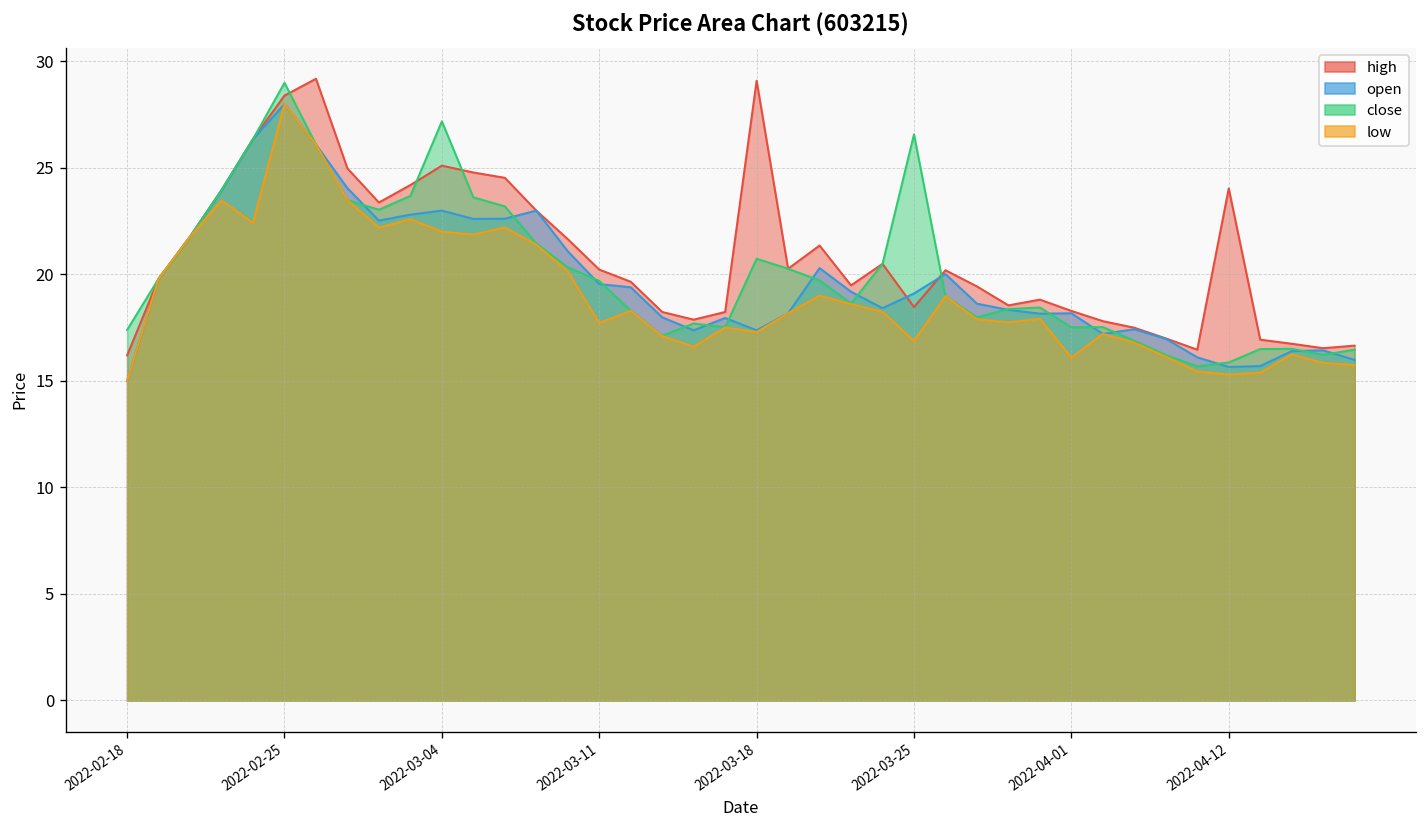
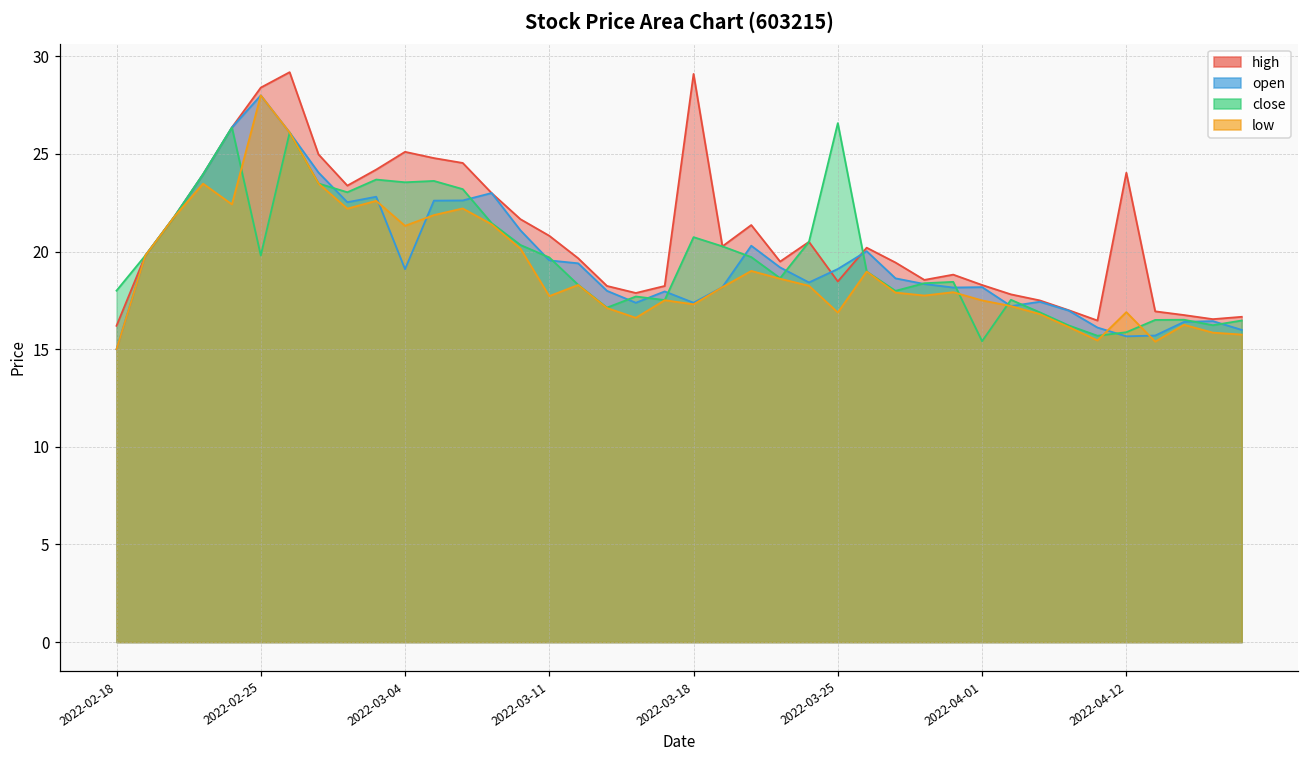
  {
    "high": {
      "2022-02-18": 16.2,
      "2022-02-25": 28.4,
      "2022-03-04": 25.1,
-     "2022-03-11": 20.2,
+     "2022-03-11": 20.8,
      "2022-03-18": 29.1,
      "2022-03-25": 18.5,
      "2022-04-12": 24.0
    },
    "open": {
-     "2022-03-04": 23.0,
+     "2022-03-04": 19.1,
      "2022-03-11": 19.6,
      "2022-03-25": 19.1,
      "2022-04-12": 15.7
    },
    "close": {
-     "2022-02-18": 17.4,
-     "2022-02-25": 29.0,
-     "2022-03-04": 27.2,
+     "2022-02-18": 18.0,
+     "2022-02-25": 19.8,
+     "2022-03-04": 23.6,
      "2022-03-11": 19.7,
      "2022-03-18": 20.7,
      "2022-03-25": 26.6,
-     "2022-04-01": 17.5,
+     "2022-04-01": 15.4,
      "2022-04-12": 15.9
    },
    "low": {
-     "2022-03-04": 22.0,
+     "2022-03-04": 21.3,
      "2022-03-11": 17.7,
      "2022-03-25": 16.9,
-     "2022-04-01": 16.1,
-     "2022-04-12": 15.3
+     "2022-04-01": 17.5,
+     "2022-04-12": 16.9
    }
  }
